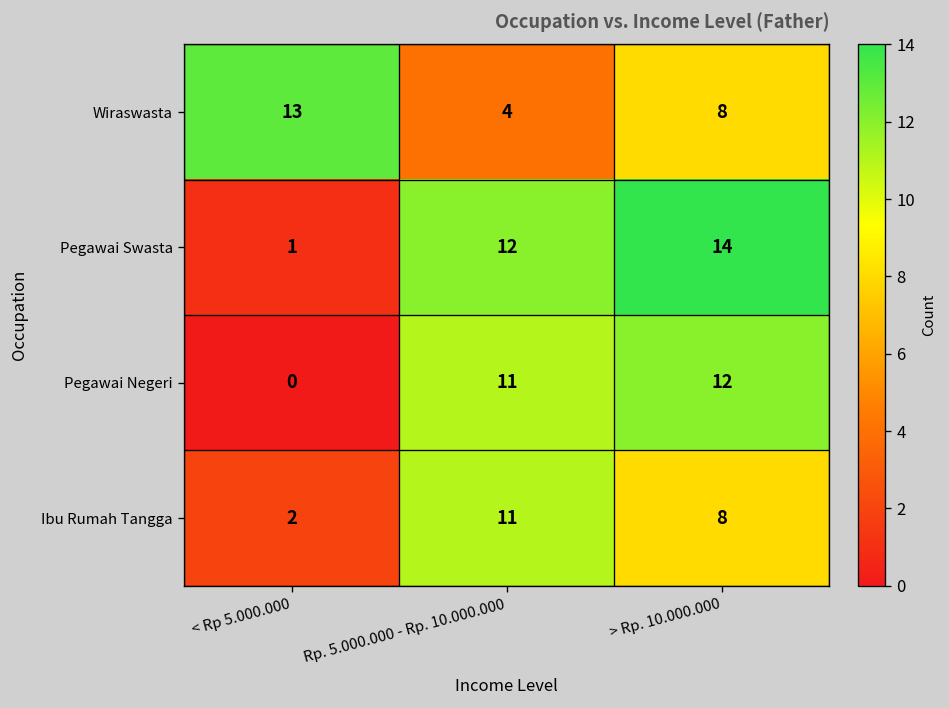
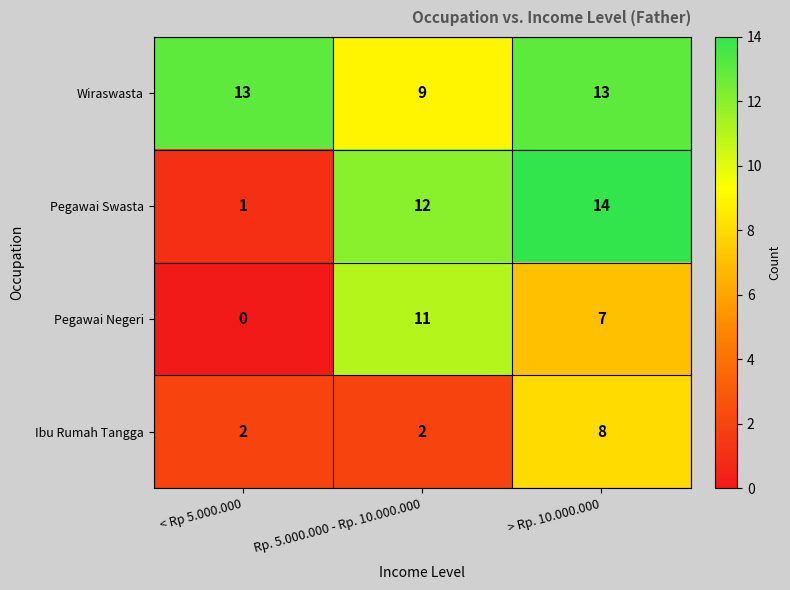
  {
    "Wiraswasta": {
      "< Rp 5.000.000": 13,
-     "Rp. 5.000.000 - Rp. 10.000.000": 4,
-     "> Rp. 10.000.000": 8
+     "Rp. 5.000.000 - Rp. 10.000.000": 9,
+     "> Rp. 10.000.000": 13
    },
    "Pegawai Swasta": {
      "< Rp 5.000.000": 1,
      "Rp. 5.000.000 - Rp. 10.000.000": 12,
      "> Rp. 10.000.000": 14
    },
    "Pegawai Negeri": {
      "< Rp 5.000.000": 0,
      "Rp. 5.000.000 - Rp. 10.000.000": 11,
-     "> Rp. 10.000.000": 12
+     "> Rp. 10.000.000": 7
    },
    "Ibu Rumah Tangga": {
      "< Rp 5.000.000": 2,
-     "Rp. 5.000.000 - Rp. 10.000.000": 11,
+     "Rp. 5.000.000 - Rp. 10.000.000": 2,
      "> Rp. 10.000.000": 8
    }
  }
